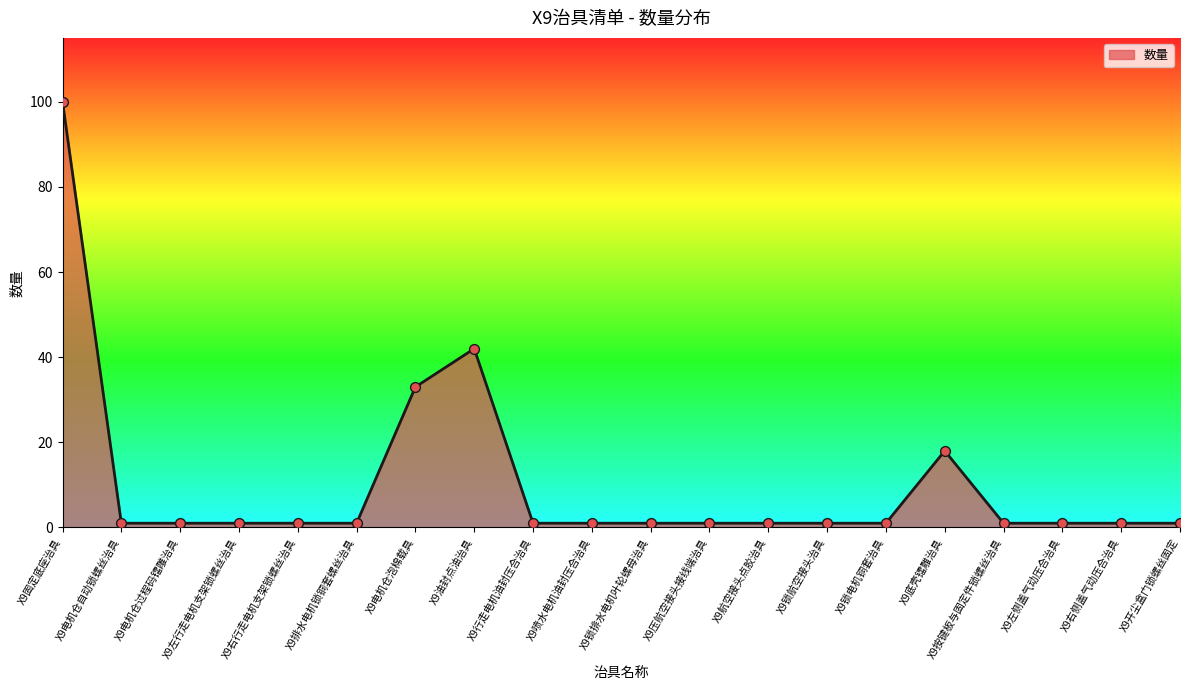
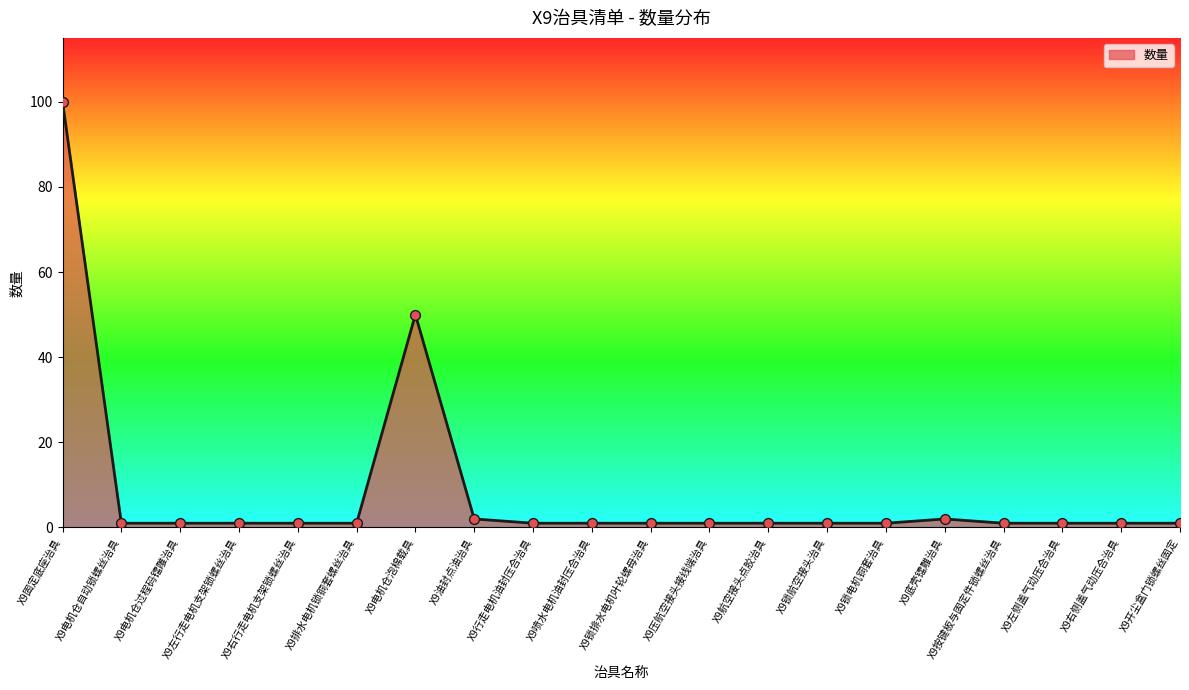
  {
    "X9固定底座治具": 100,
    "X9电机仓自动锁螺丝治具": 1,
    "X9电机仓过程码镭雕治具": 1,
    "X9左行走电机支架锁螺丝治具": 1,
    "X9右行走电机支架锁螺丝治具": 1,
    "X9排水电机锁铜套螺丝治具": 1,
-   "X9电机仓泡棉载具": 33,
-   "X9油封点油治具": 42,
+   "X9电机仓泡棉载具": 50,
+   "X9油封点油治具": 2,
    "X9行走电机油封压合治具": 1,
    "X9喷水电机油封压合治具": 1,
    "X9锁排水电机叶轮螺母治具": 1,
    "X9压航空接头接线端治具": 1,
    "X9航空接头点胶治具": 1,
    "X9锁航空接头治具": 1,
    "X9锁电机铜套治具": 1,
-   "X9底壳镭雕治具": 18,
+   "X9底壳镭雕治具": 2,
    "X9按键板与固定件锁螺丝治具": 1,
    "X9左侧盖气动压合治具": 1,
    "X9右侧盖气动压合治具": 1,
    "X9开尘盒门锁螺丝固定": 1
  }
